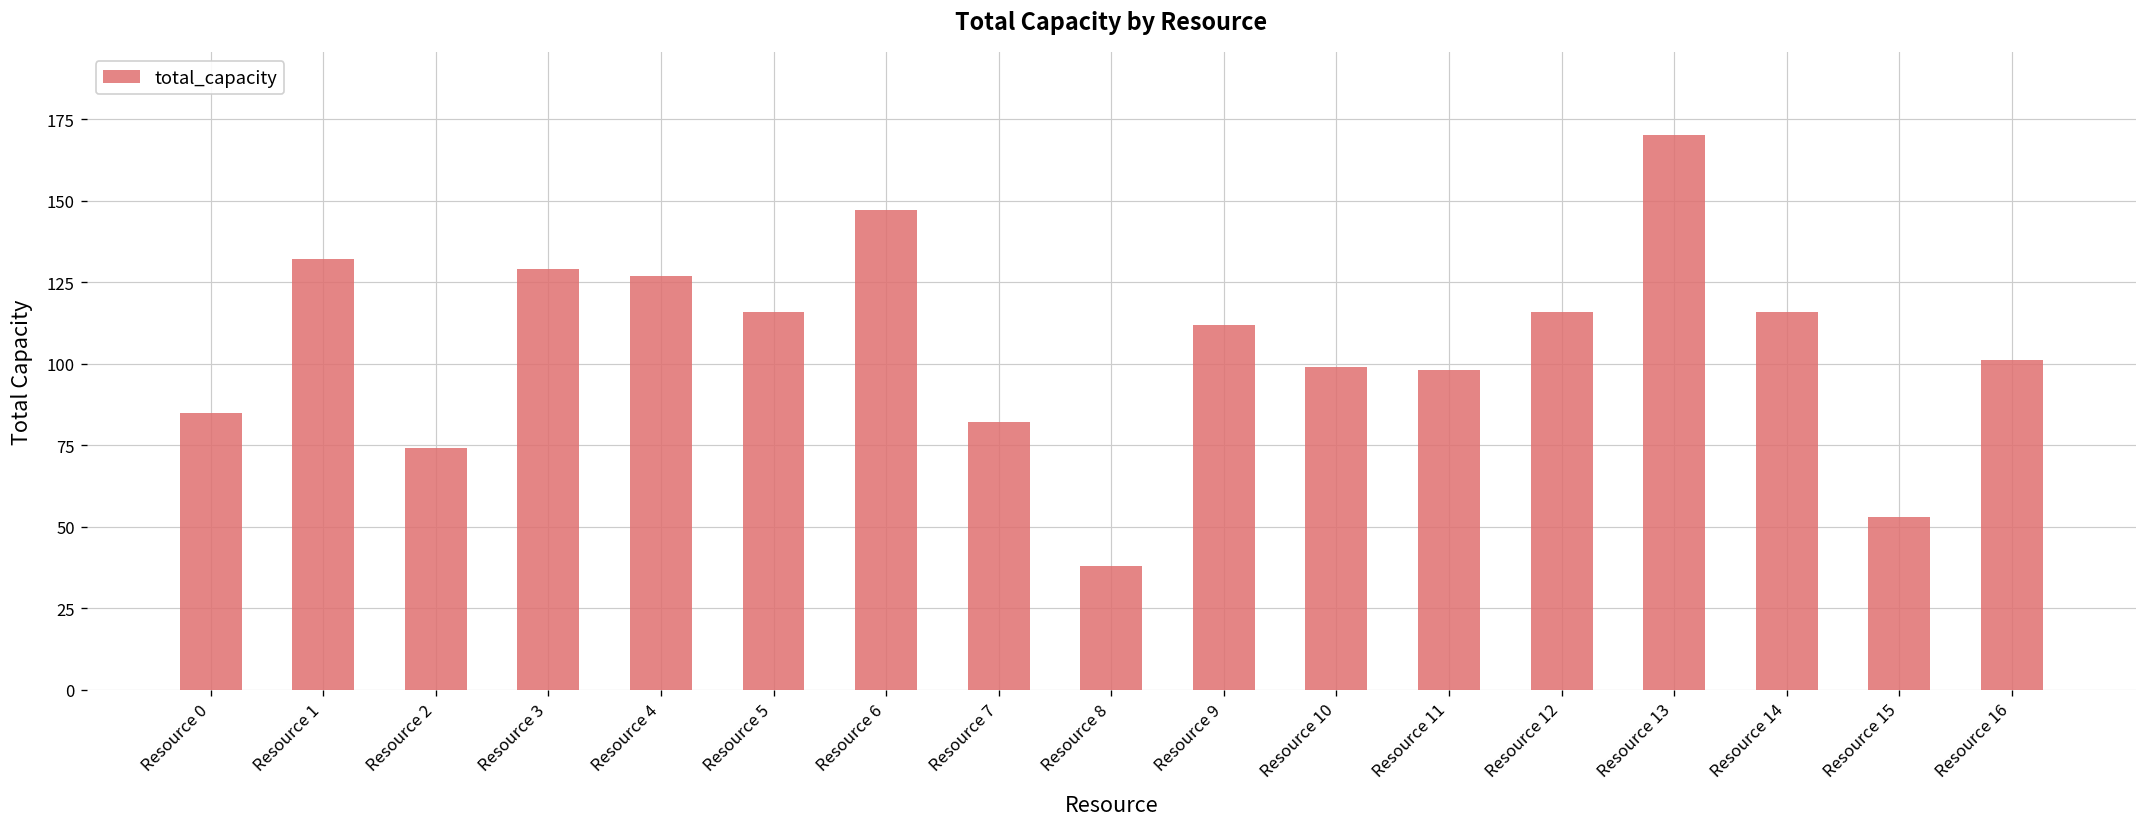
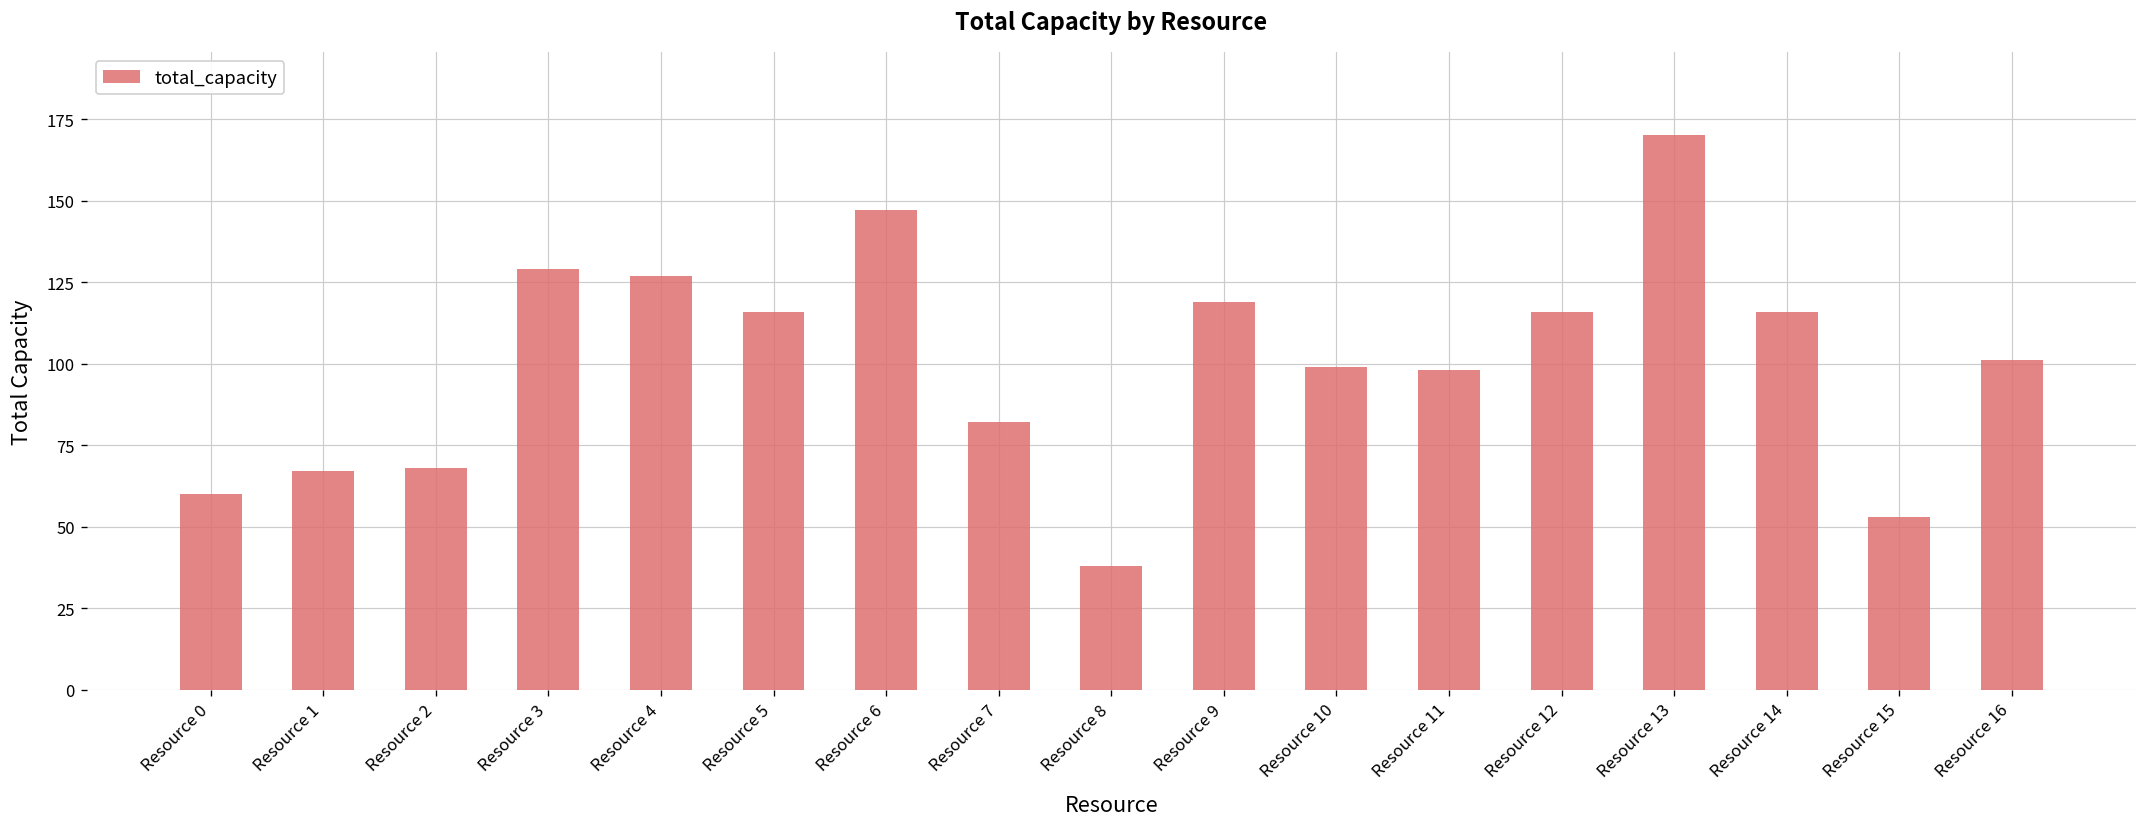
  {
-   "Resource 0": 85,
-   "Resource 1": 132,
-   "Resource 2": 74,
+   "Resource 0": 60,
+   "Resource 1": 67,
+   "Resource 2": 68,
    "Resource 3": 129,
    "Resource 4": 127,
    "Resource 5": 116,
    "Resource 6": 147,
    "Resource 7": 82,
    "Resource 8": 38,
-   "Resource 9": 112,
+   "Resource 9": 119,
    "Resource 10": 99,
    "Resource 11": 98,
    "Resource 12": 116,
    "Resource 13": 170,
    "Resource 14": 116,
    "Resource 15": 53,
    "Resource 16": 101
  }
